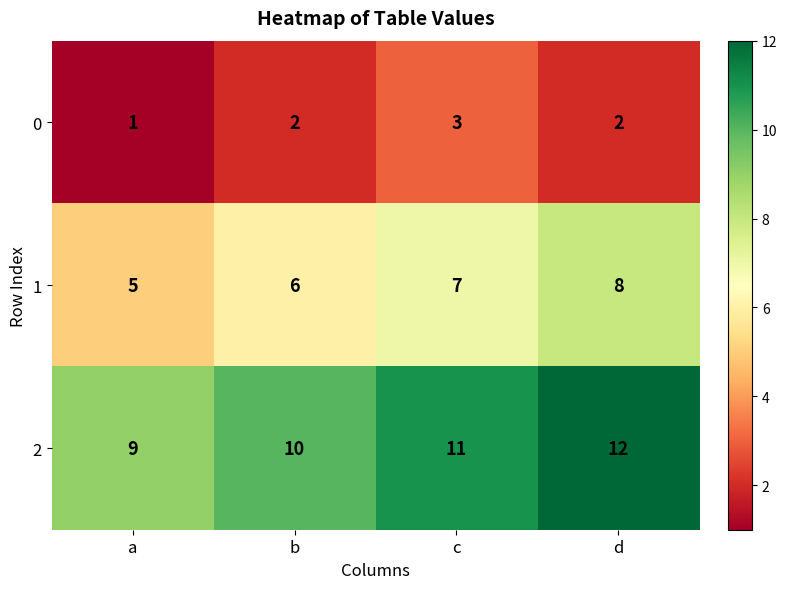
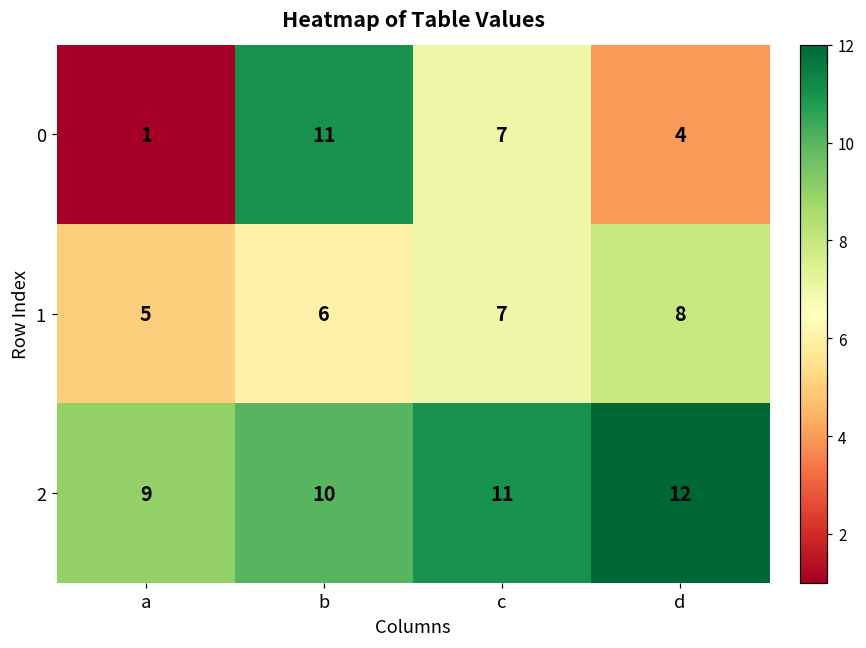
  {
    "0": {
      "a": 1,
-     "b": 2,
-     "c": 3,
-     "d": 2
+     "b": 11,
+     "c": 7,
+     "d": 4
    },
    "1": {
      "a": 5,
      "b": 6,
      "c": 7,
      "d": 8
    },
    "2": {
      "a": 9,
      "b": 10,
      "c": 11,
      "d": 12
    }
  }
